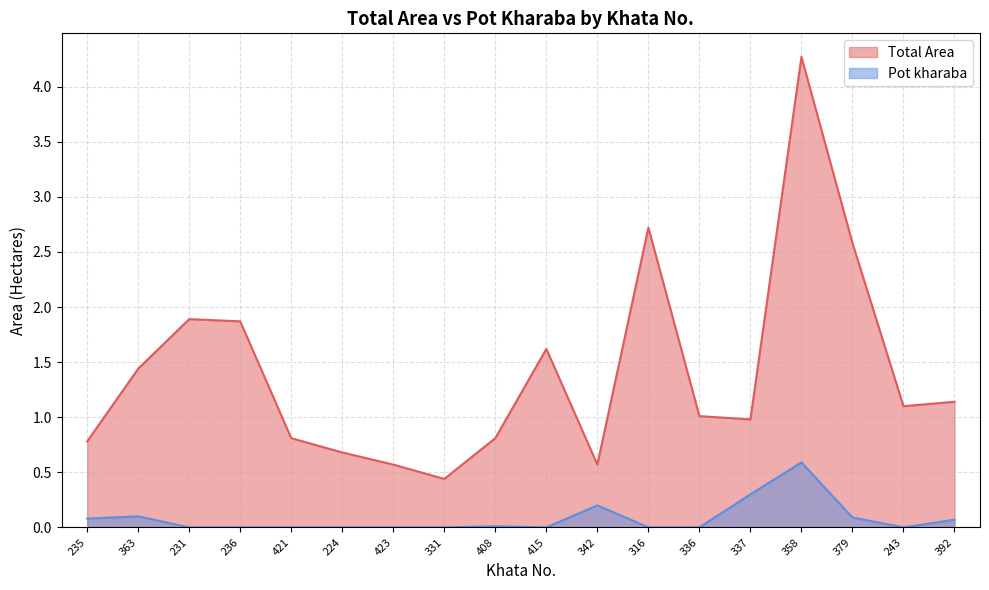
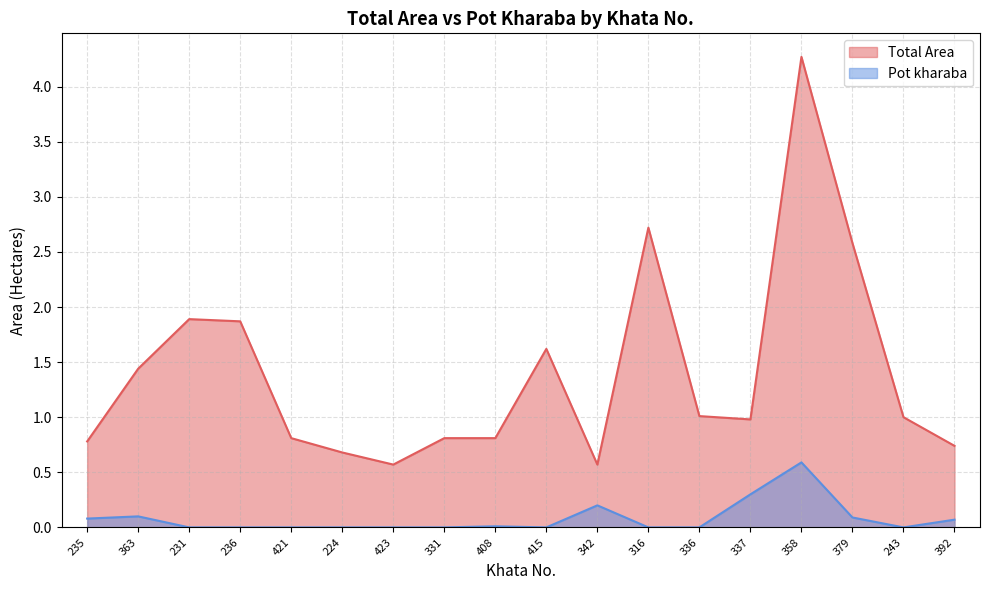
  {
    "Total Area": {
      "235": 0.78,
      "363": 1.44,
      "231": 1.89,
      "236": 1.87,
      "421": 0.81,
      "224": 0.68,
      "423": 0.57,
-     "331": 0.44,
+     "331": 0.81,
      "408": 0.81,
      "415": 1.62,
      "342": 0.57,
      "316": 2.72,
      "336": 1.01,
      "337": 0.98,
      "358": 4.27,
      "379": 2.58,
-     "243": 1.1,
-     "392": 1.14
+     "243": 1.0,
+     "392": 0.74
    },
    "Pot kharaba": {
      "235": 0.08,
      "363": 0.10,
      "231": 0.00,
      "236": 0.00,
      "421": 0.00,
      "224": 0.00,
      "423": 0.00,
      "331": 0.00,
      "408": 0.01,
      "415": 0.00,
      "342": 0.20,
      "316": 0.00,
      "336": 0.00,
      "337": 0.30,
      "358": 0.59,
      "379": 0.09,
      "243": 0.00,
      "392": 0.07
    }
  }
